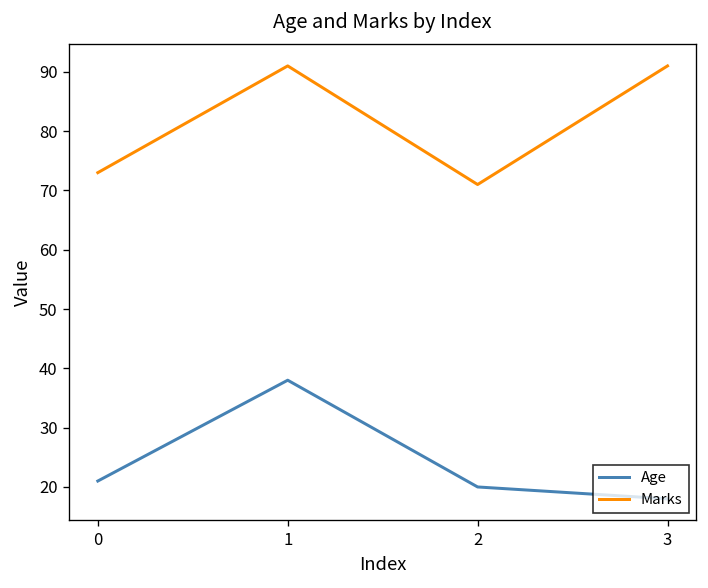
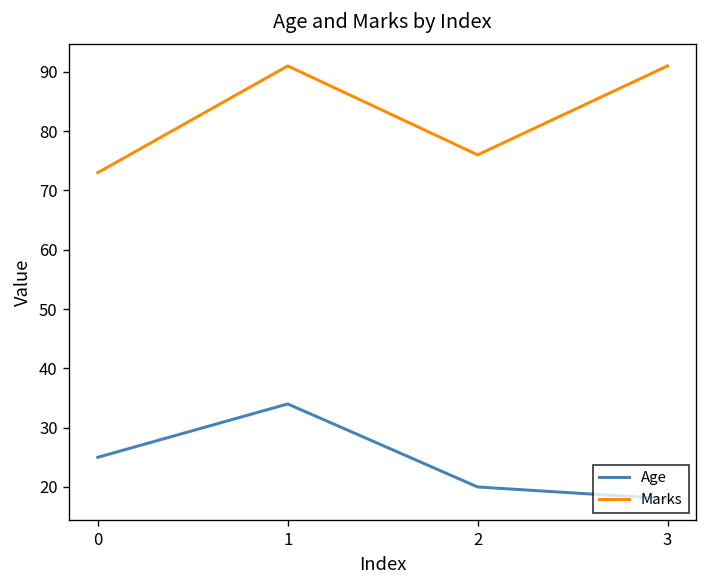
  {
    "Age": {
-     "0": 21,
-     "1": 38,
+     "0": 25,
+     "1": 34,
      "2": 20
    },
    "Marks": {
      "0": 73,
      "1": 91,
-     "2": 71,
+     "2": 76,
      "3": 91
    }
  }
